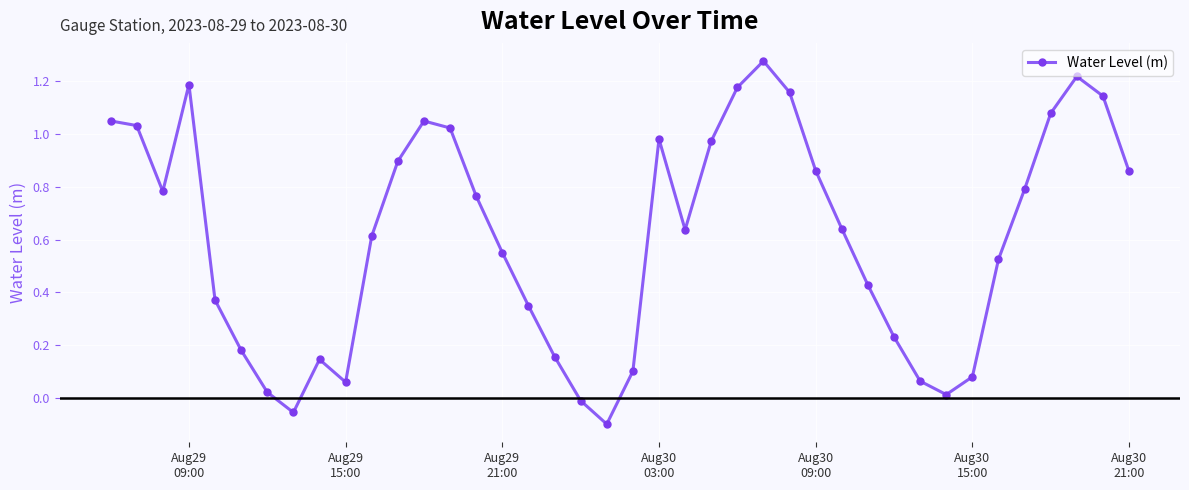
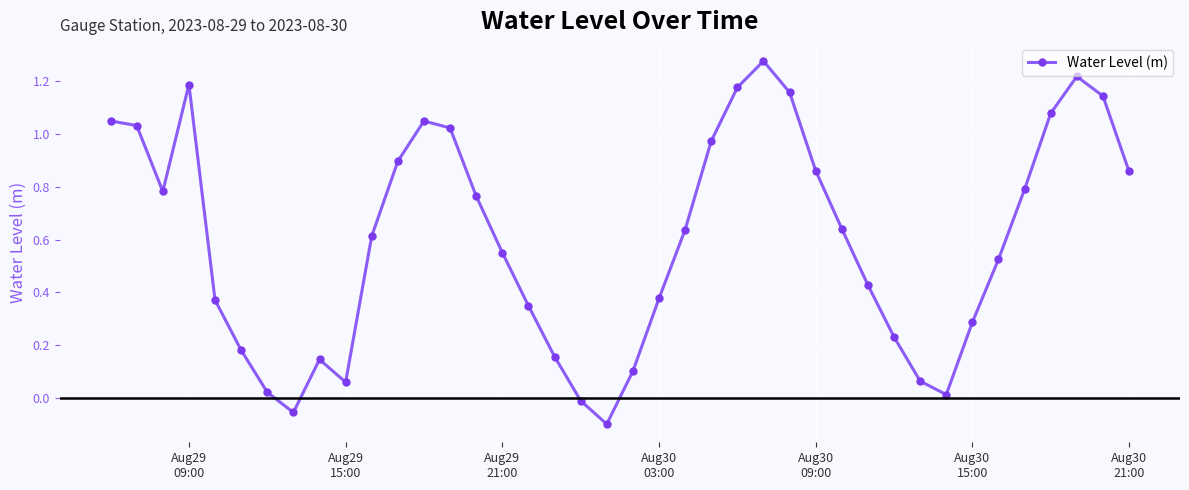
  {
    "Aug29 09:00": 1.19,
    "Aug29 15:00": 0.06,
    "Aug29 21:00": 0.55,
-   "Aug30 03:00": 0.98,
+   "Aug30 03:00": 0.38,
    "Aug30 09:00": 0.86,
-   "Aug30 15:00": 0.08,
+   "Aug30 15:00": 0.29,
    "Aug30 21:00": 0.86
  }
